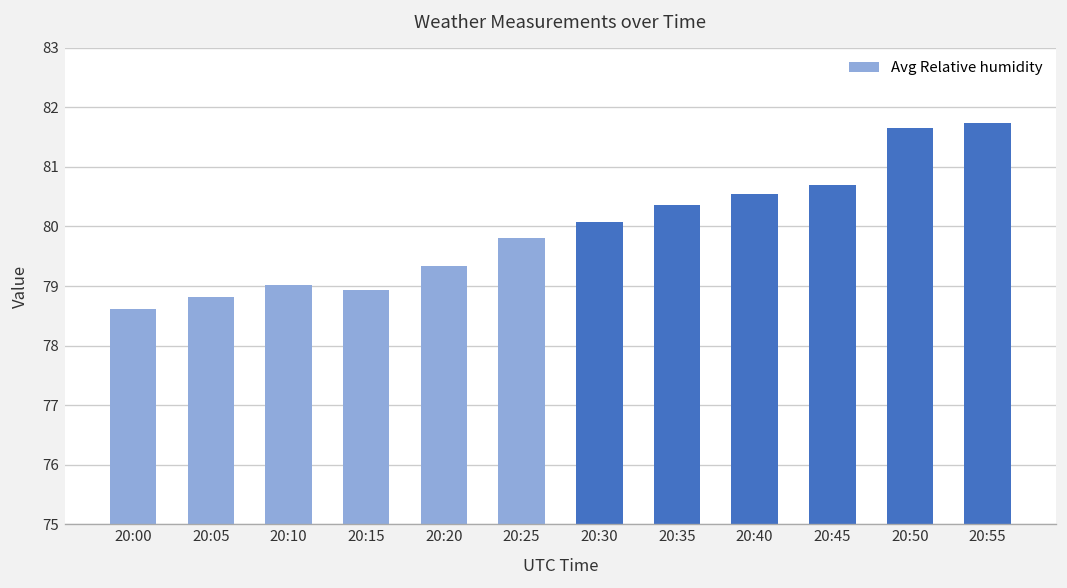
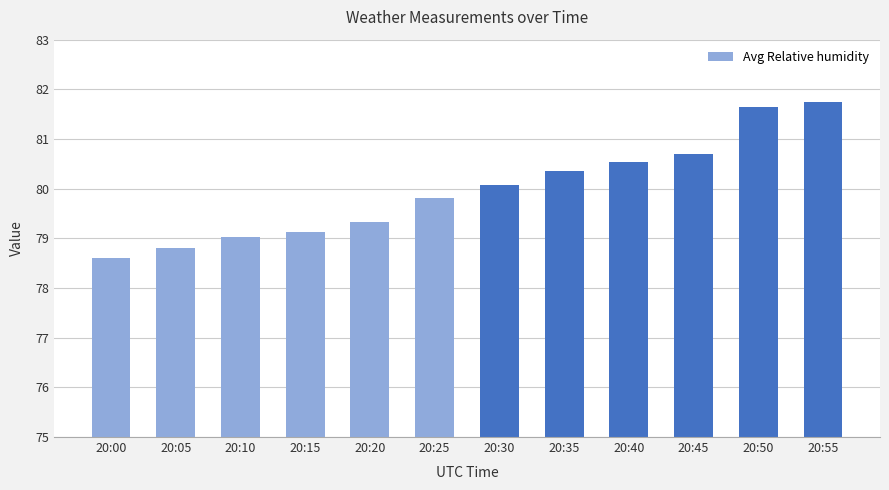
  {
    "20:00": 78.6,
    "20:05": 78.8,
    "20:10": 79.0,
-   "20:15": 78.9,
+   "20:15": 79.1,
    "20:20": 79.3,
    "20:25": 79.8,
    "20:30": 80.1,
    "20:35": 80.4,
    "20:40": 80.5,
    "20:45": 80.7,
    "20:50": 81.7,
    "20:55": 81.7
  }
